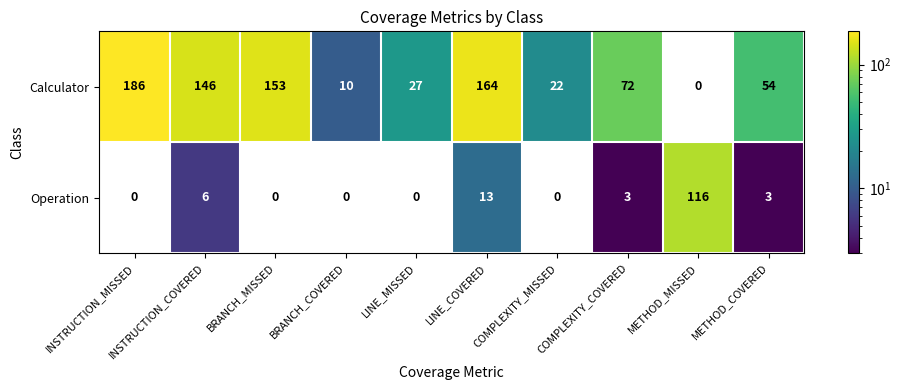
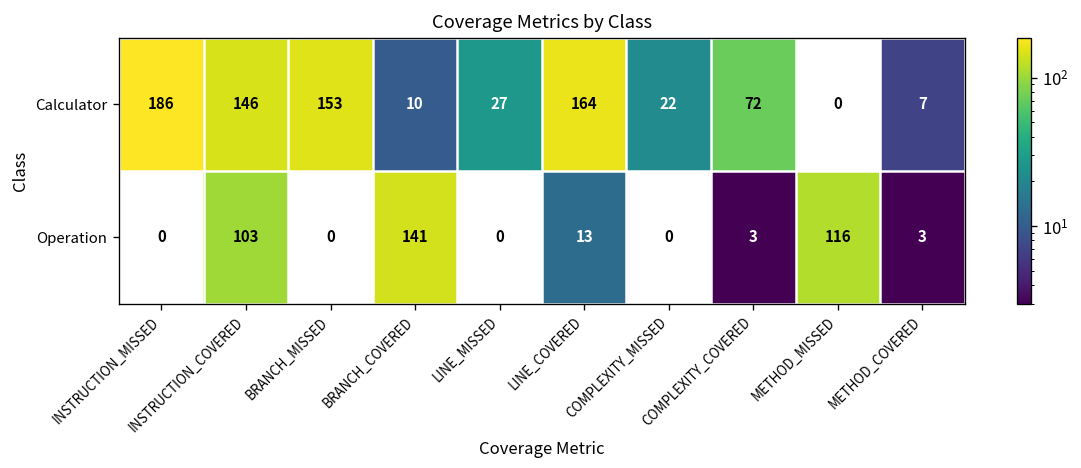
  {
    "Calculator": {
      "INSTRUCTION_MISSED": 186,
      "INSTRUCTION_COVERED": 146,
      "BRANCH_MISSED": 153,
      "BRANCH_COVERED": 10,
      "LINE_MISSED": 27,
      "LINE_COVERED": 164,
      "COMPLEXITY_MISSED": 22,
      "COMPLEXITY_COVERED": 72,
      "METHOD_MISSED": 0,
-     "METHOD_COVERED": 54
+     "METHOD_COVERED": 7
    },
    "Operation": {
      "INSTRUCTION_MISSED": 0,
-     "INSTRUCTION_COVERED": 6,
+     "INSTRUCTION_COVERED": 103,
      "BRANCH_MISSED": 0,
-     "BRANCH_COVERED": 0,
+     "BRANCH_COVERED": 141,
      "LINE_MISSED": 0,
      "LINE_COVERED": 13,
      "COMPLEXITY_MISSED": 0,
      "COMPLEXITY_COVERED": 3,
      "METHOD_MISSED": 116,
      "METHOD_COVERED": 3
    }
  }
